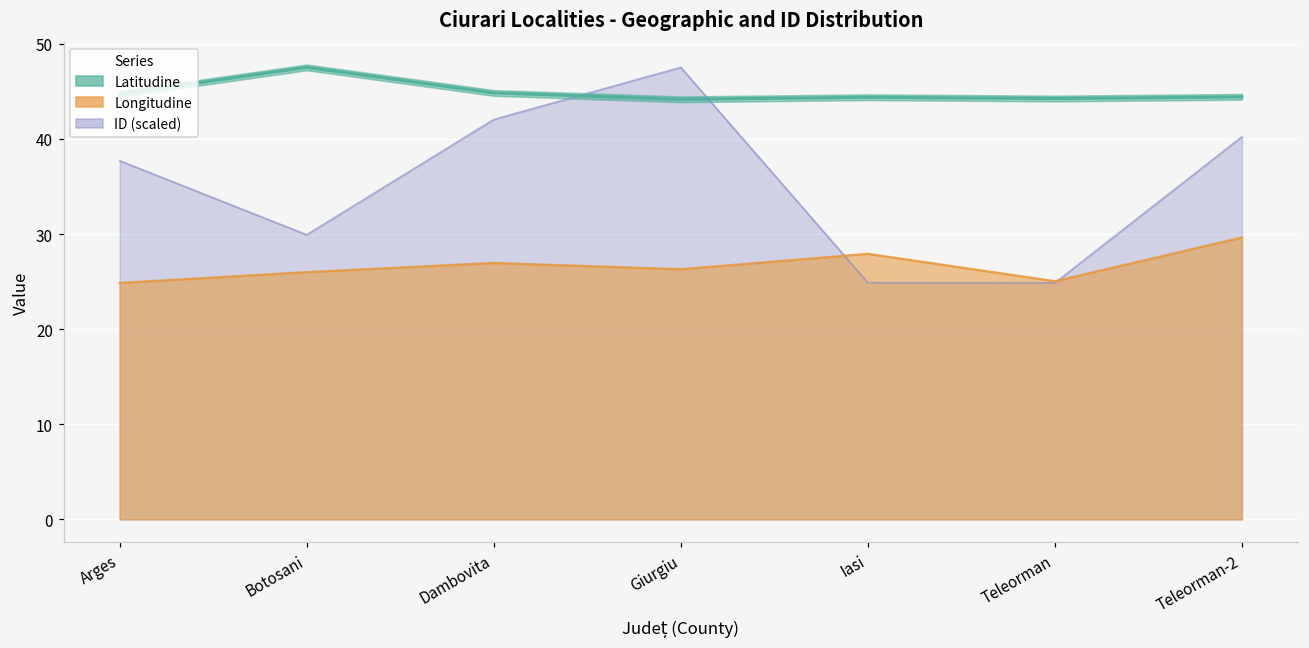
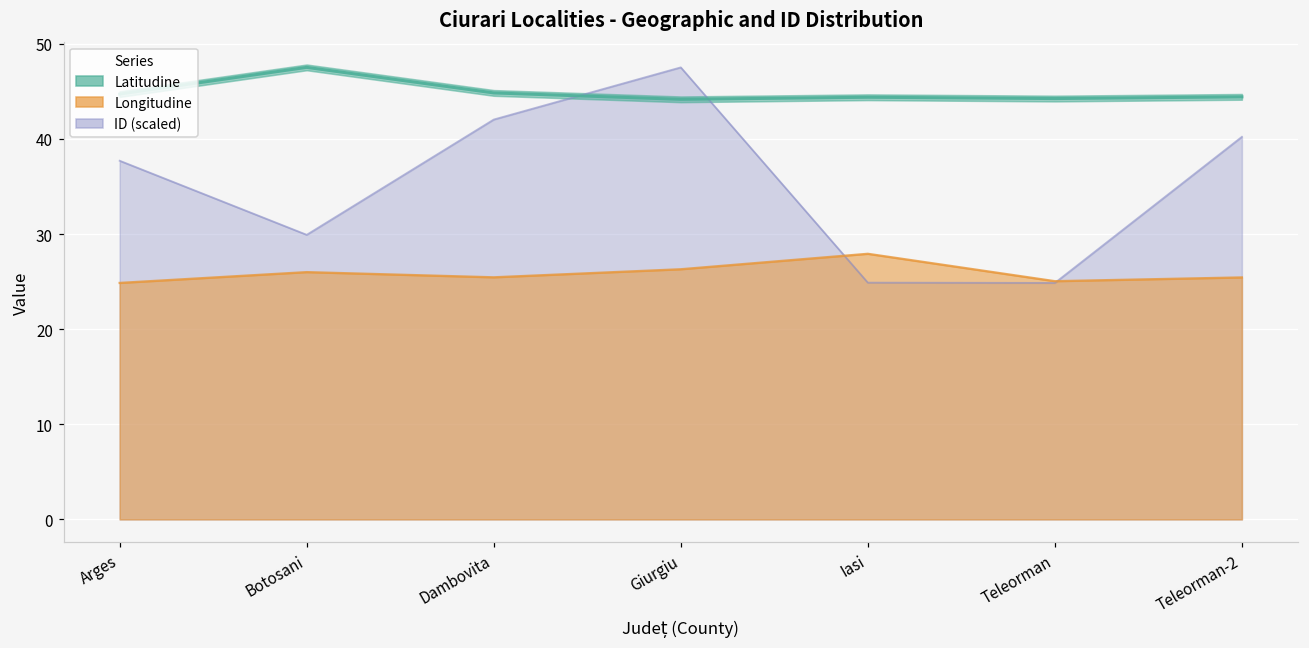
  {
    "Longitudine": {
      "Arges": 25,
      "Botosani": 26,
-     "Dambovita": 27,
+     "Dambovita": 25,
      "Giurgiu": 26,
      "Iasi": 28,
-     "Teleorman-2": 30
+     "Teleorman-2": 25
    }
  }
